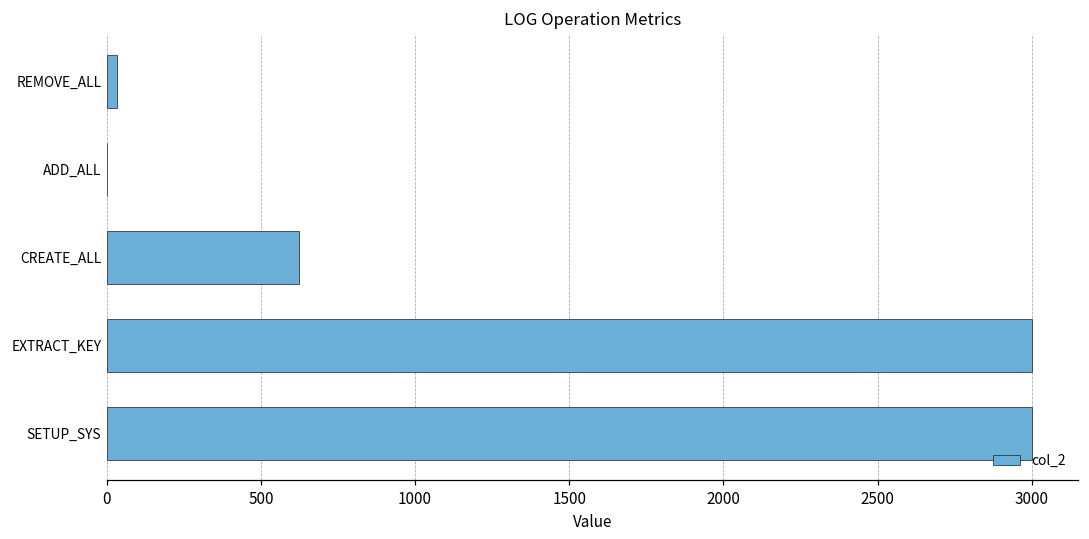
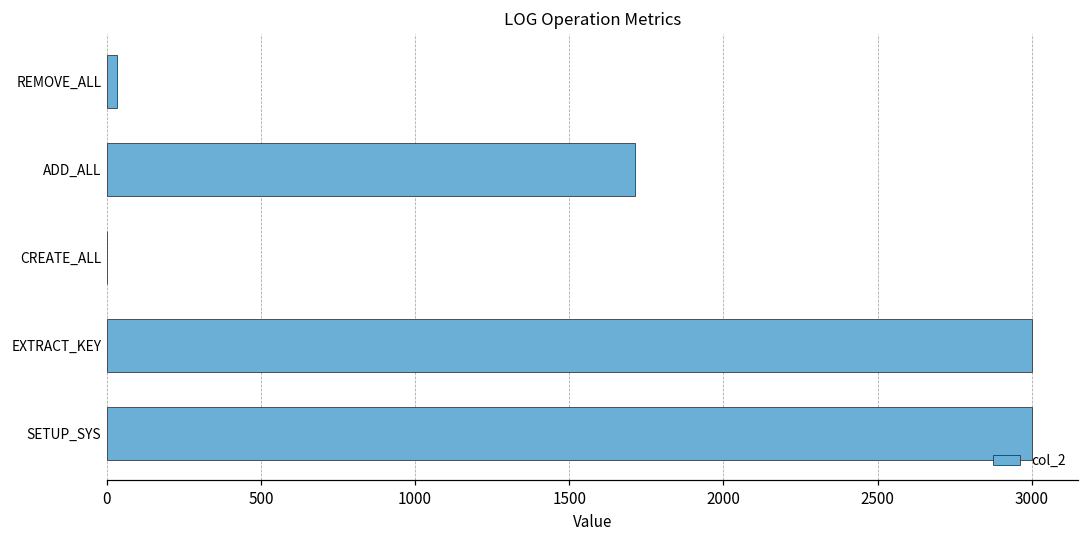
  {
    "REMOVE_ALL": 30,
-   "ADD_ALL": 0,
-   "CREATE_ALL": 620,
+   "ADD_ALL": 1710,
+   "CREATE_ALL": 0,
    "EXTRACT_KEY": 3000,
    "SETUP_SYS": 3000
  }
